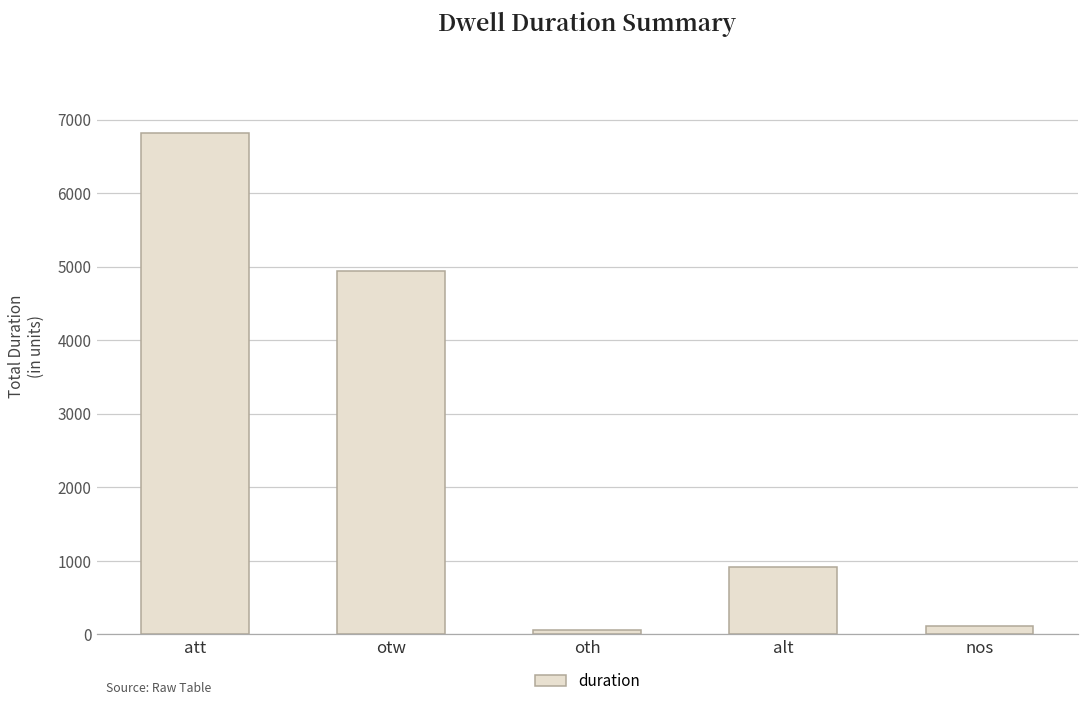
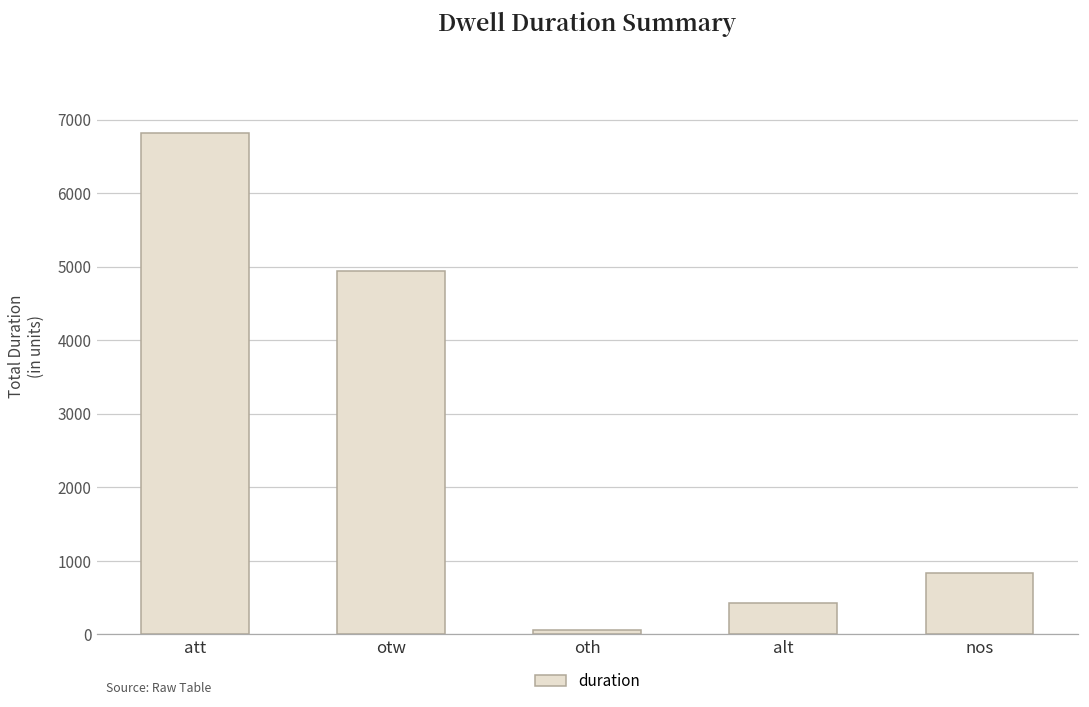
  {
    "att": 6800,
    "otw": 4900,
    "oth": 100,
-   "alt": 900,
-   "nos": 100
+   "alt": 400,
+   "nos": 800
  }
